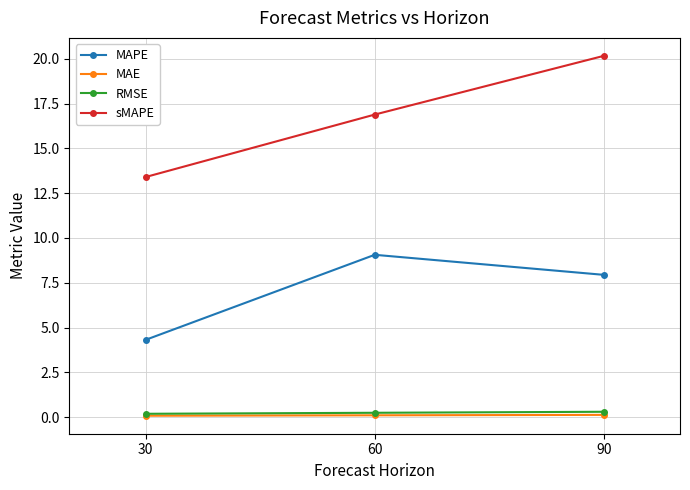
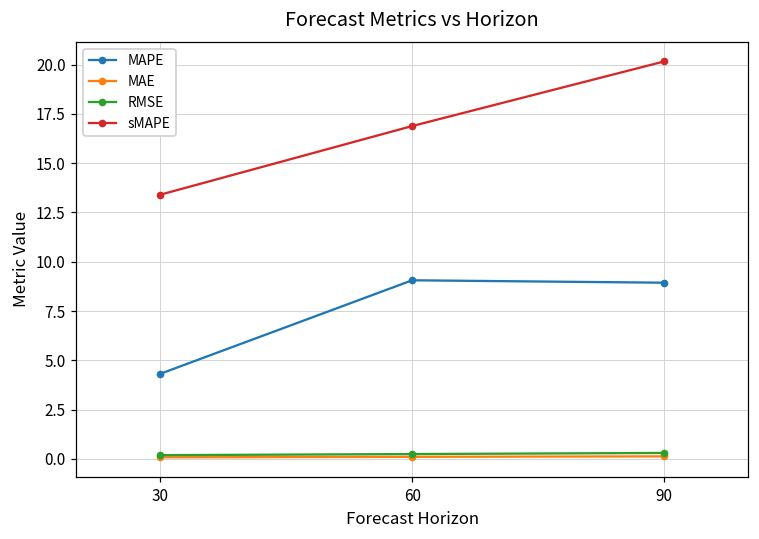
  {
    "MAPE": {
      "30": 4.3,
      "60": 9.1,
-     "90": 7.9
+     "90": 8.9
    },
    "MAE": {
      "90": 0.1
    },
    "RMSE": {
      "90": 0.3
    },
    "sMAPE": {
      "30": 13.4,
      "60": 16.9,
      "90": 20.2
    }
  }
